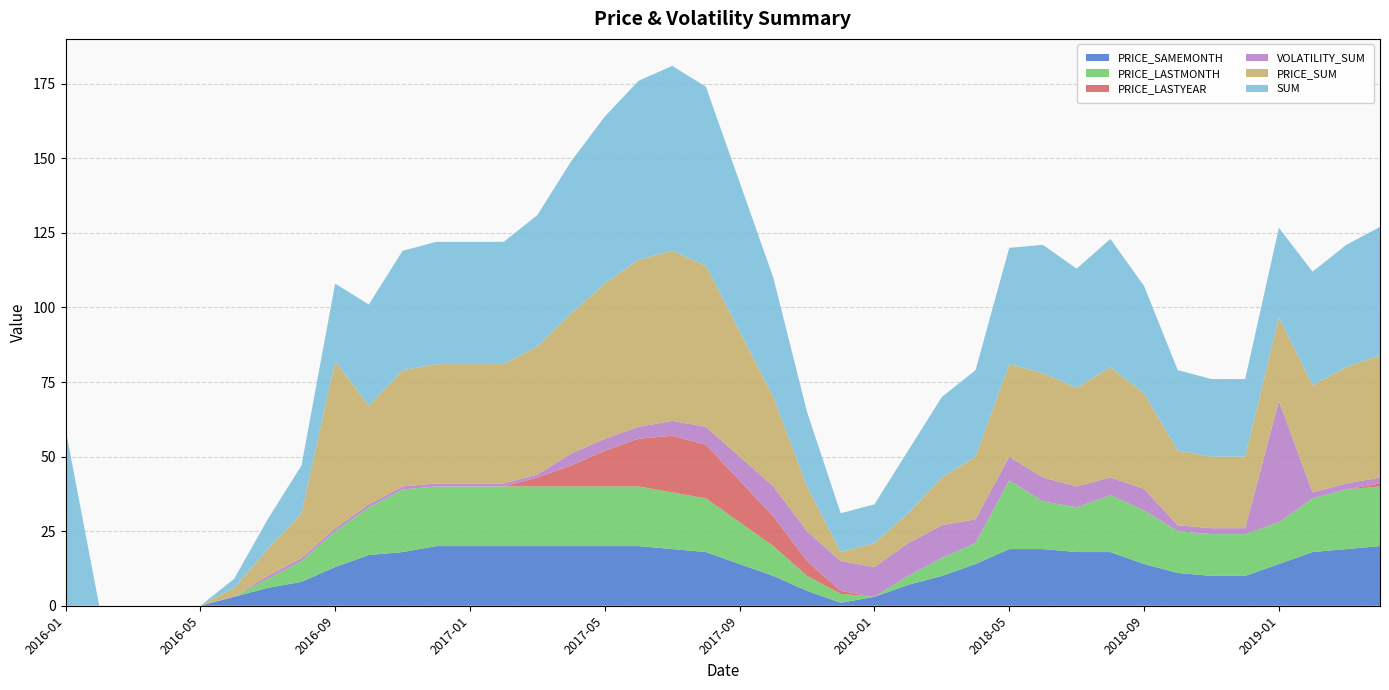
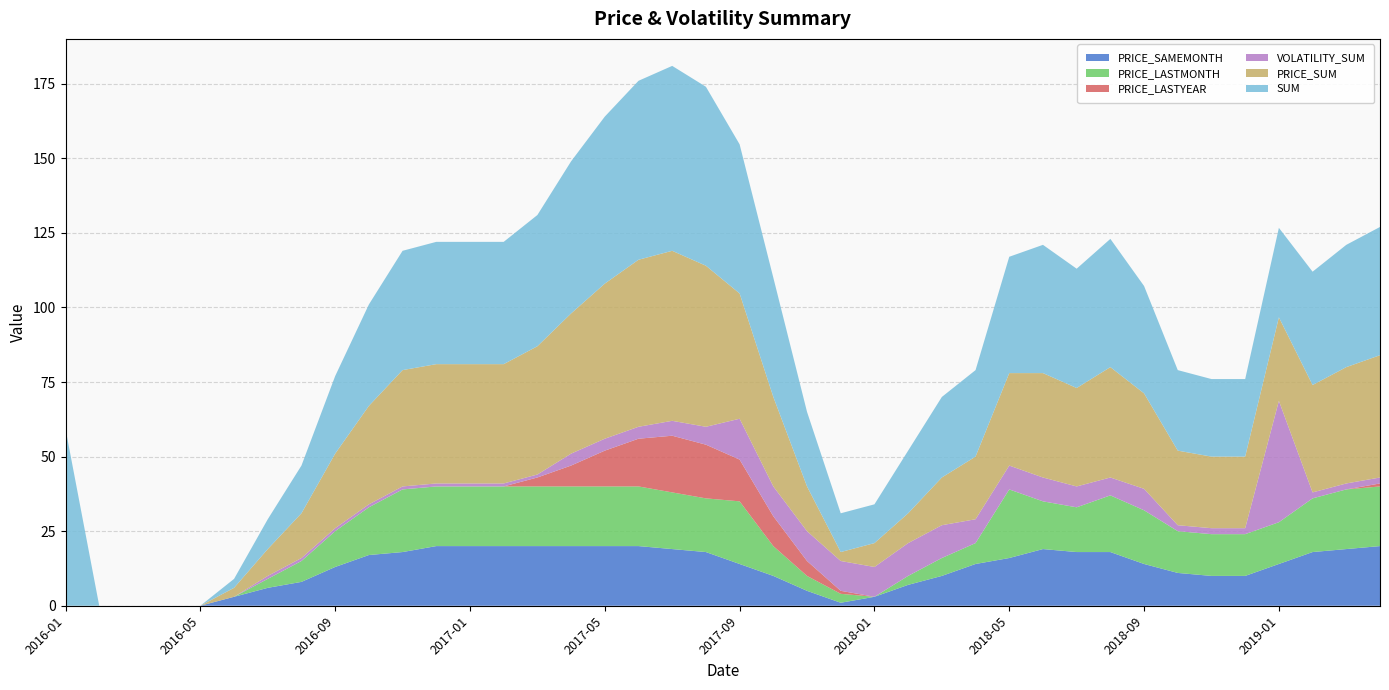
  {
    "PRICE_SAMEMONTH": {
      "2016-09": 13,
      "2017-01": 20,
      "2017-05": 20,
      "2017-09": 14,
-     "2018-05": 19,
+     "2018-05": 16,
      "2018-09": 14,
      "2019-01": 14
    },
    "PRICE_LASTMONTH": {
-     "2017-09": 14
+     "2017-09": 21
    },
    "VOLATILITY_SUM": {
      "2016-09": 1,
      "2017-01": 1,
      "2017-05": 4,
-     "2017-09": 8,
+     "2017-09": 14,
      "2018-01": 10,
      "2018-05": 8,
      "2018-09": 7,
      "2019-01": 41
    },
    "PRICE_SUM": {
-     "2016-09": 56,
+     "2016-09": 25,
      "2017-01": 40,
      "2017-05": 52,
      "2017-09": 42,
      "2018-01": 8,
      "2018-05": 31,
      "2018-09": 32,
      "2019-01": 28
    },
    "SUM": {
      "2016-01": 59,
      "2016-09": 26,
      "2017-01": 41,
      "2017-05": 56,
      "2017-09": 50,
      "2018-01": 13,
      "2018-05": 39,
      "2018-09": 36,
      "2019-01": 30
    }
  }
